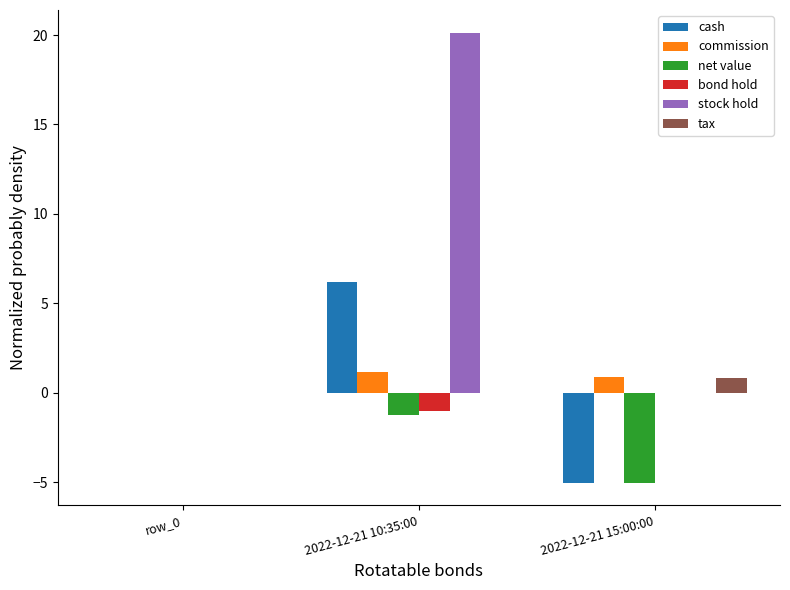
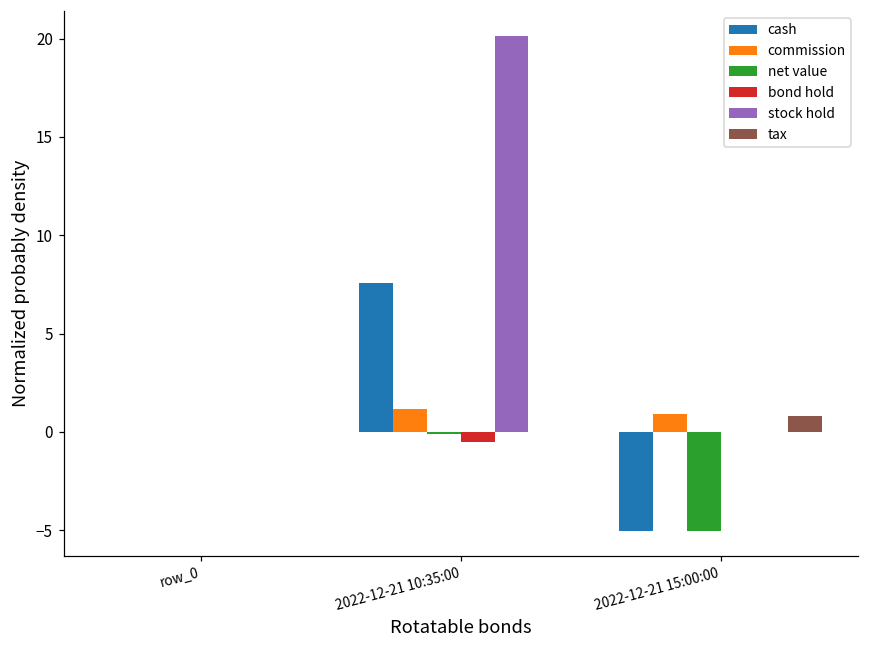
  {
    "cash": {
      "row_0": 0.0,
-     "2022-12-21 10:35:00": 6.2,
+     "2022-12-21 10:35:00": 7.6,
      "2022-12-21 15:00:00": -5.0
    },
    "commission": {
      "row_0": 0.0,
      "2022-12-21 10:35:00": 1.1,
      "2022-12-21 15:00:00": 0.9
    },
    "net value": {
      "row_0": 0.0,
-     "2022-12-21 10:35:00": -1.3,
+     "2022-12-21 10:35:00": -0.1,
      "2022-12-21 15:00:00": -5.0
    },
    "bond hold": {
      "row_0": 0.0,
-     "2022-12-21 10:35:00": -1.0,
+     "2022-12-21 10:35:00": -0.5,
      "2022-12-21 15:00:00": 0.0
    },
    "stock hold": {
      "row_0": 0.0,
      "2022-12-21 10:35:00": 20.1,
      "2022-12-21 15:00:00": 0.0
    },
    "tax": {
      "row_0": 0.0,
      "2022-12-21 10:35:00": 0.0,
      "2022-12-21 15:00:00": 0.8
    }
  }
